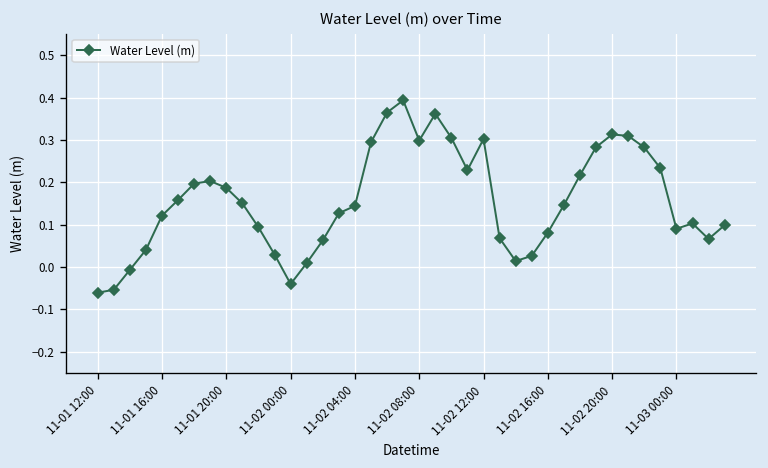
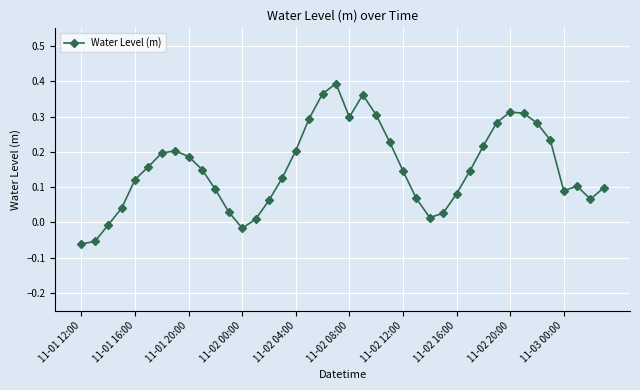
  {
    "11-01 12:00": -0.06,
    "11-01 16:00": 0.12,
    "11-01 20:00": 0.19,
-   "11-02 00:00": -0.04,
-   "11-02 04:00": 0.14,
+   "11-02 00:00": -0.02,
+   "11-02 04:00": 0.20,
    "11-02 08:00": 0.30,
-   "11-02 12:00": 0.30,
+   "11-02 12:00": 0.15,
    "11-02 16:00": 0.08,
    "11-02 20:00": 0.31,
    "11-03 00:00": 0.09
  }
